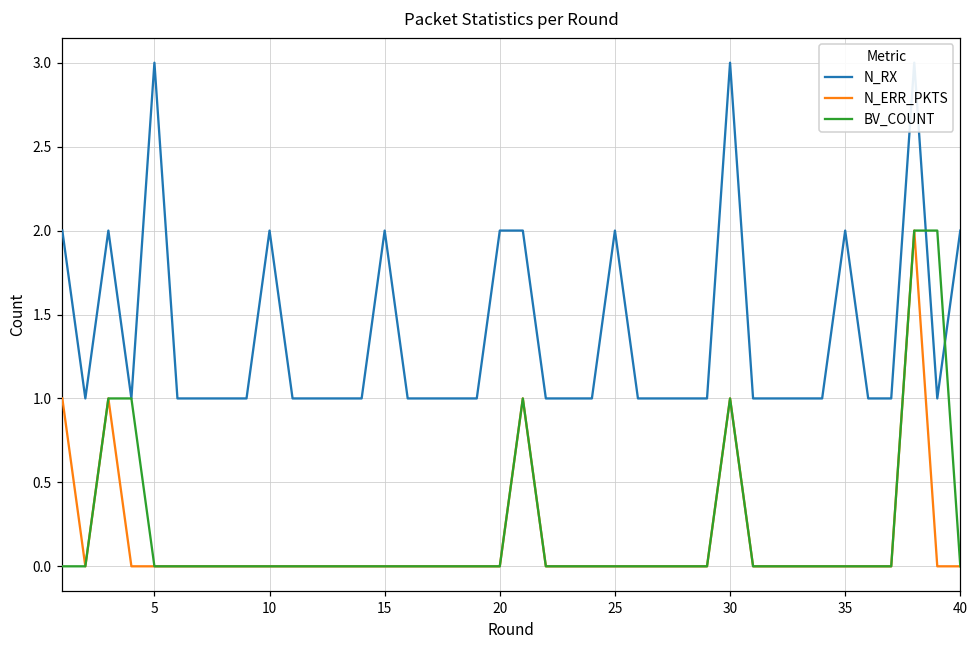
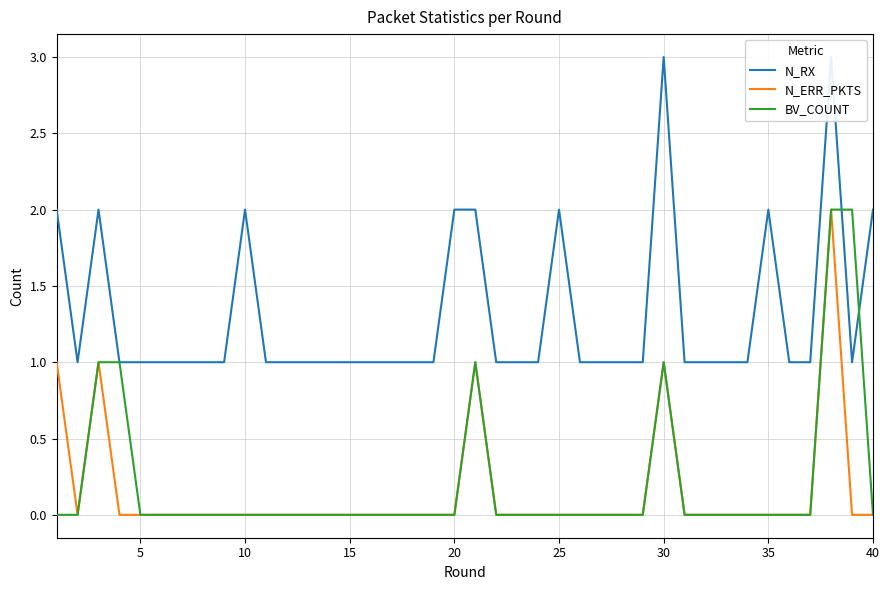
  {
    "N_RX": {
-     "5": 3,
+     "5": 1,
      "10": 2,
-     "15": 2,
+     "15": 1,
      "20": 2,
      "25": 2,
      "30": 3,
      "35": 2,
      "40": 2
    }
  }
